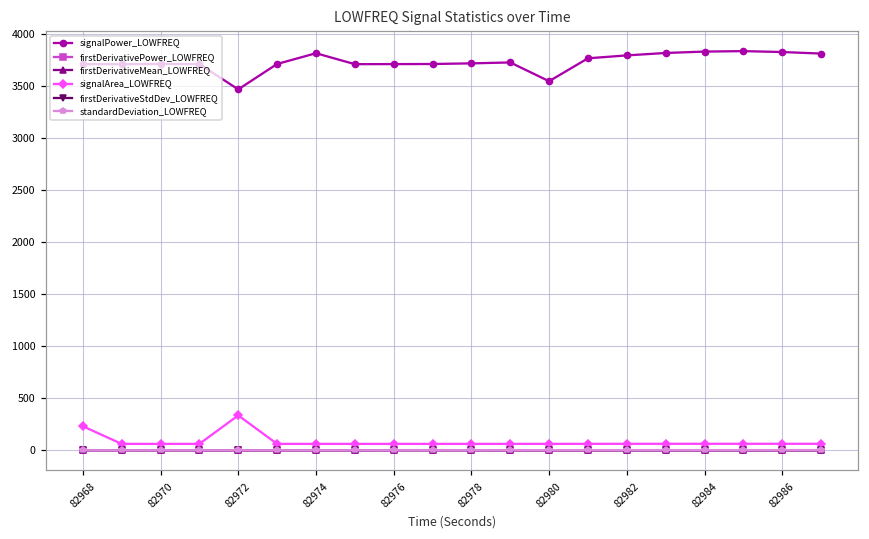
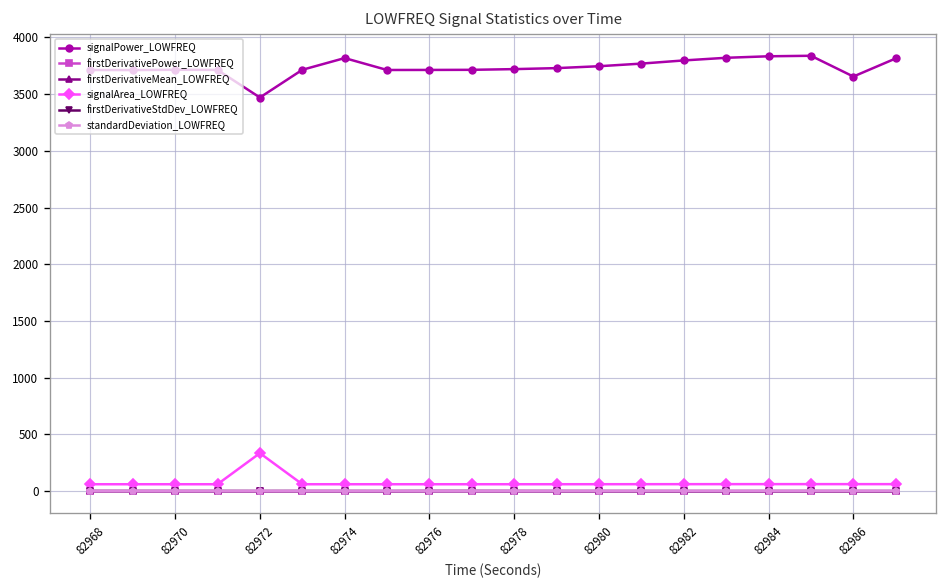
  {
    "signalPower_LOWFREQ": {
      "82972": 3500,
      "82974": 3800,
      "82976": 3700,
      "82978": 3700,
-     "82980": 3500,
+     "82980": 3700,
      "82982": 3800,
      "82984": 3800,
-     "82986": 3800
+     "82986": 3700
    },
    "standardDeviation_LOWFREQ": {
      "82968": 0,
      "82970": 0,
      "82972": 0,
      "82974": 0,
      "82976": 0,
      "82978": 0,
      "82980": 0,
      "82982": 0,
      "82984": 0,
      "82986": 0
    },
    "signalArea_LOWFREQ": {
-     "82968": 200,
+     "82968": 100,
      "82970": 100,
      "82972": 300,
      "82974": 100,
      "82976": 100,
      "82978": 100,
      "82980": 100,
      "82982": 100,
      "82984": 100,
      "82986": 100
    }
  }
